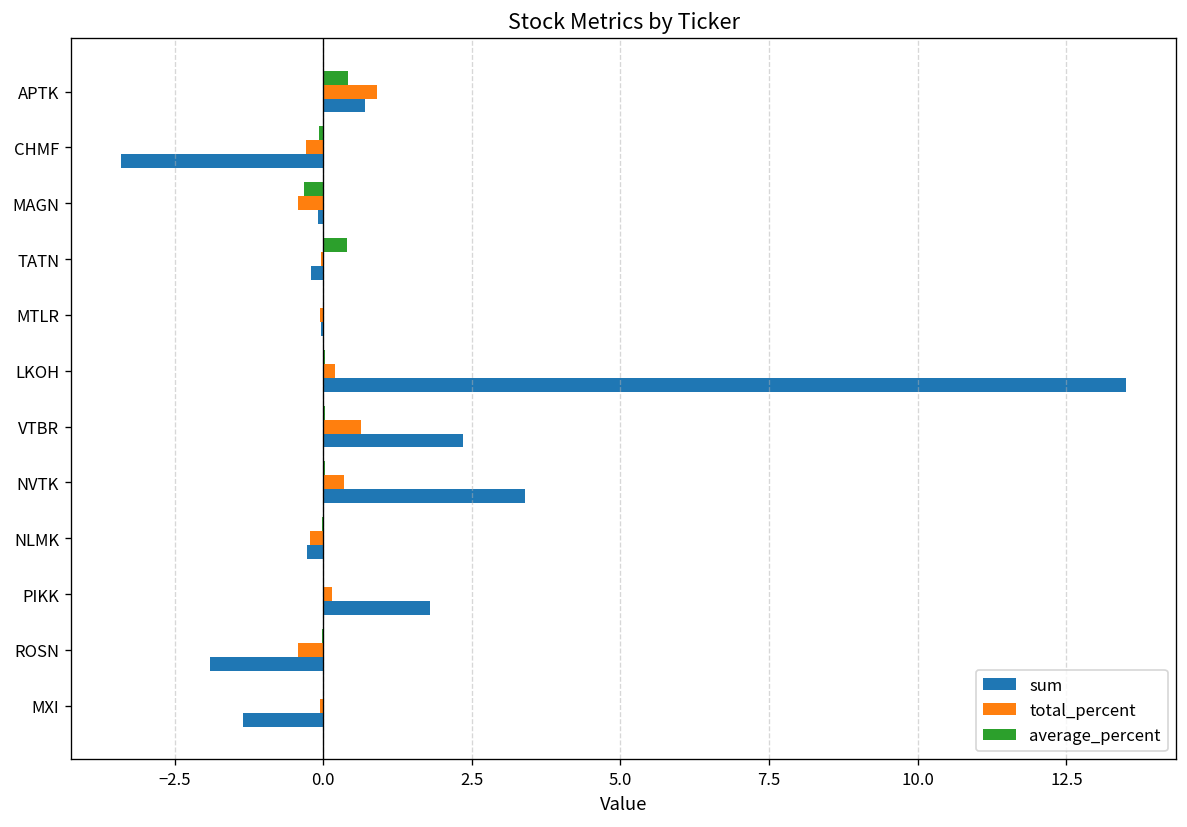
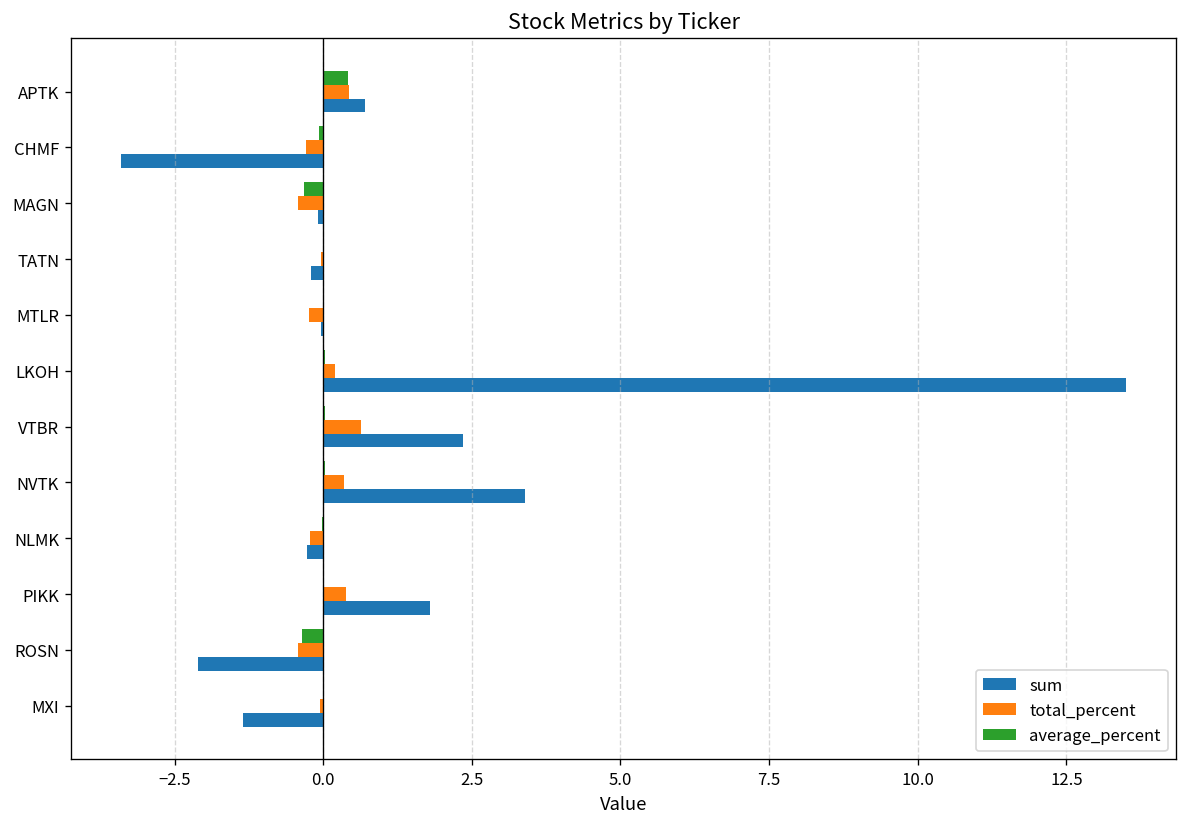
  {
    "sum": {
      "APTK": 0.7,
      "CHMF": -3.4,
      "MAGN": -0.1,
      "TATN": -0.2,
      "LKOH": 13.5,
      "VTBR": 2.4,
      "NVTK": 3.4,
      "NLMK": -0.3,
      "PIKK": 1.8,
-     "ROSN": -1.9,
+     "ROSN": -2.1,
      "MXI": -1.4
    },
    "total_percent": {
-     "APTK": 0.9,
+     "APTK": 0.4,
      "CHMF": -0.3,
      "MAGN": -0.4,
-     "MTLR": -0.1,
+     "MTLR": -0.2,
      "LKOH": 0.2,
      "VTBR": 0.6,
      "NVTK": 0.4,
      "NLMK": -0.2,
-     "PIKK": 0.1,
+     "PIKK": 0.4,
      "ROSN": -0.4
    },
    "average_percent": {
      "APTK": 0.4,
      "CHMF": -0.1,
      "MAGN": -0.3,
-     "TATN": 0.4,
-     "ROSN": 0.0,
+     "TATN": 0.0,
+     "ROSN": -0.4,
      "MXI": 0.0
    }
  }
